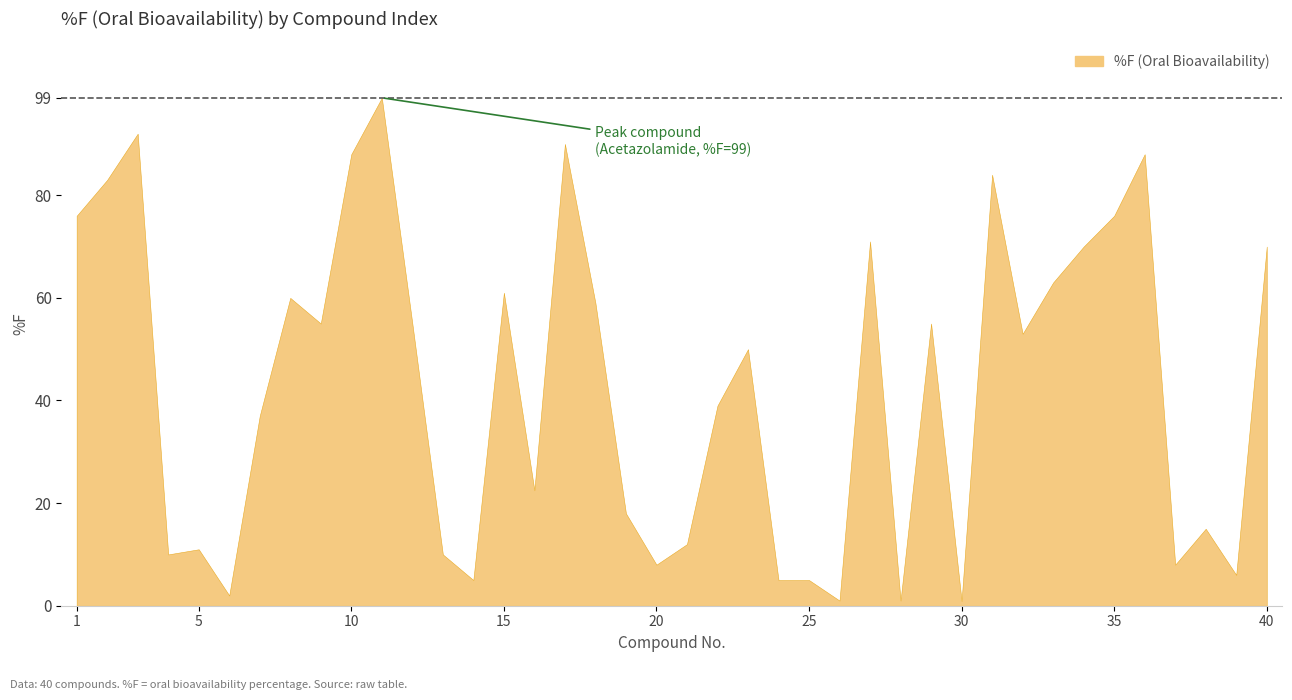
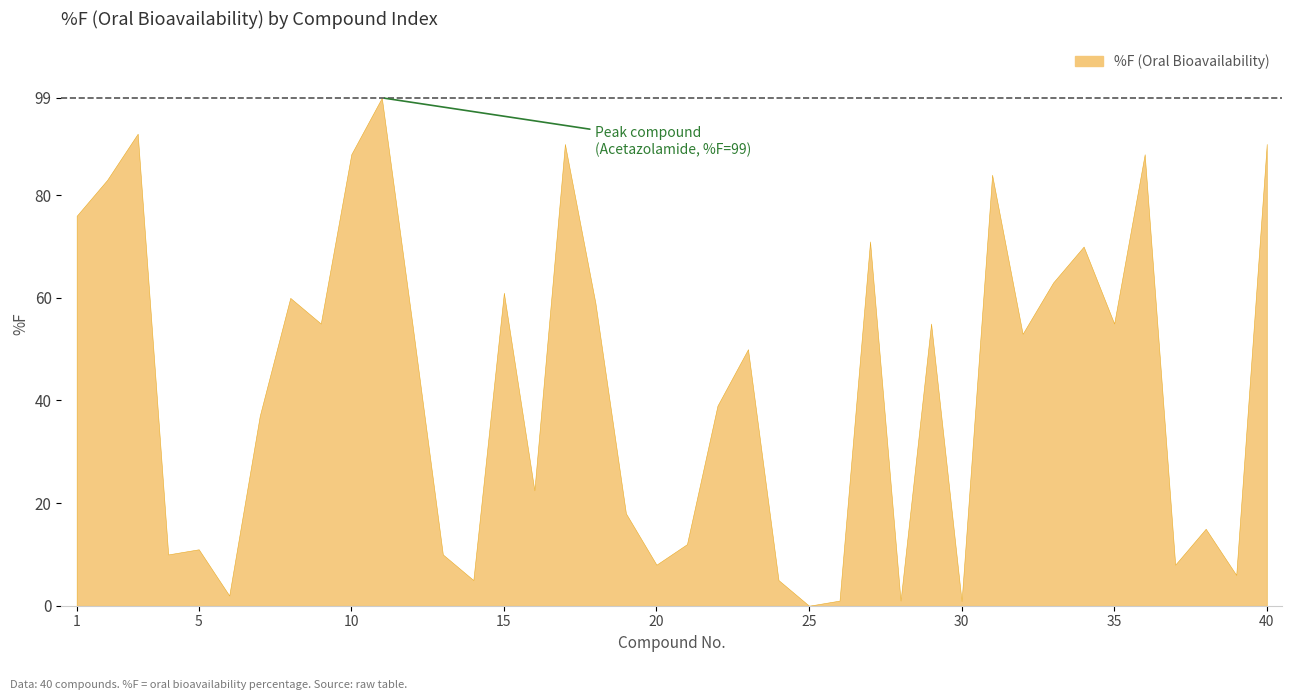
  {
    "1": 76,
    "5": 11,
    "10": 88,
    "15": 61,
    "20": 8,
-   "25": 5,
+   "25": 0,
    "30": 1,
-   "35": 76,
-   "40": 70
+   "35": 55,
+   "40": 90
  }
